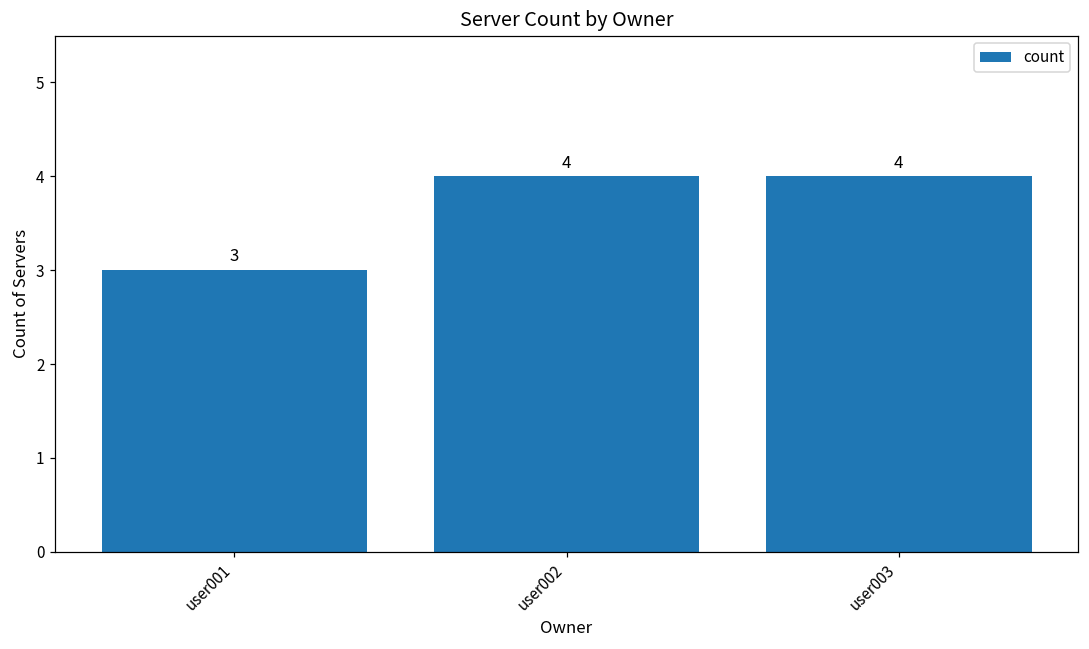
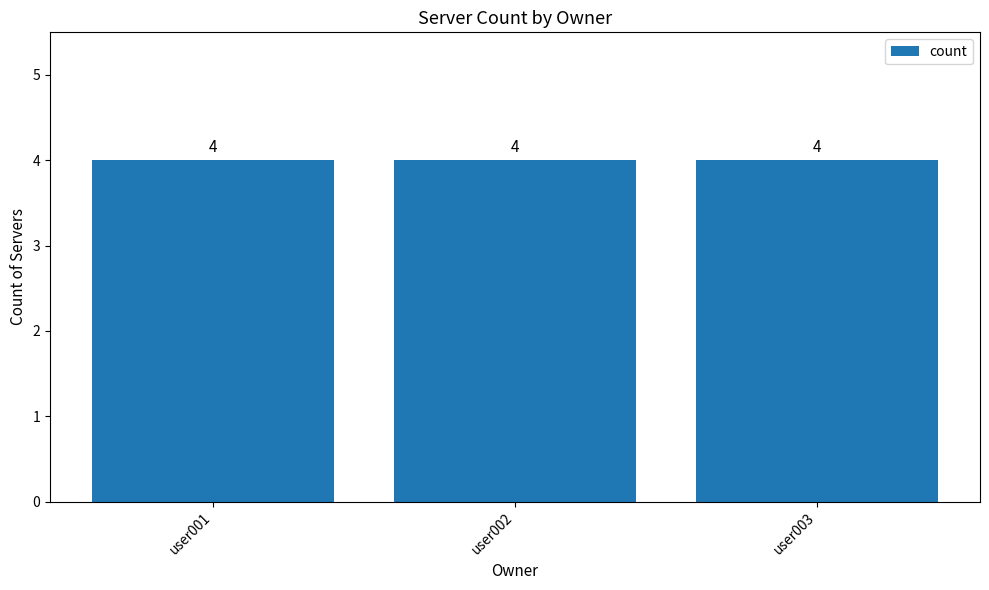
  {
-   "user001": 3,
+   "user001": 4,
    "user002": 4,
    "user003": 4
  }
